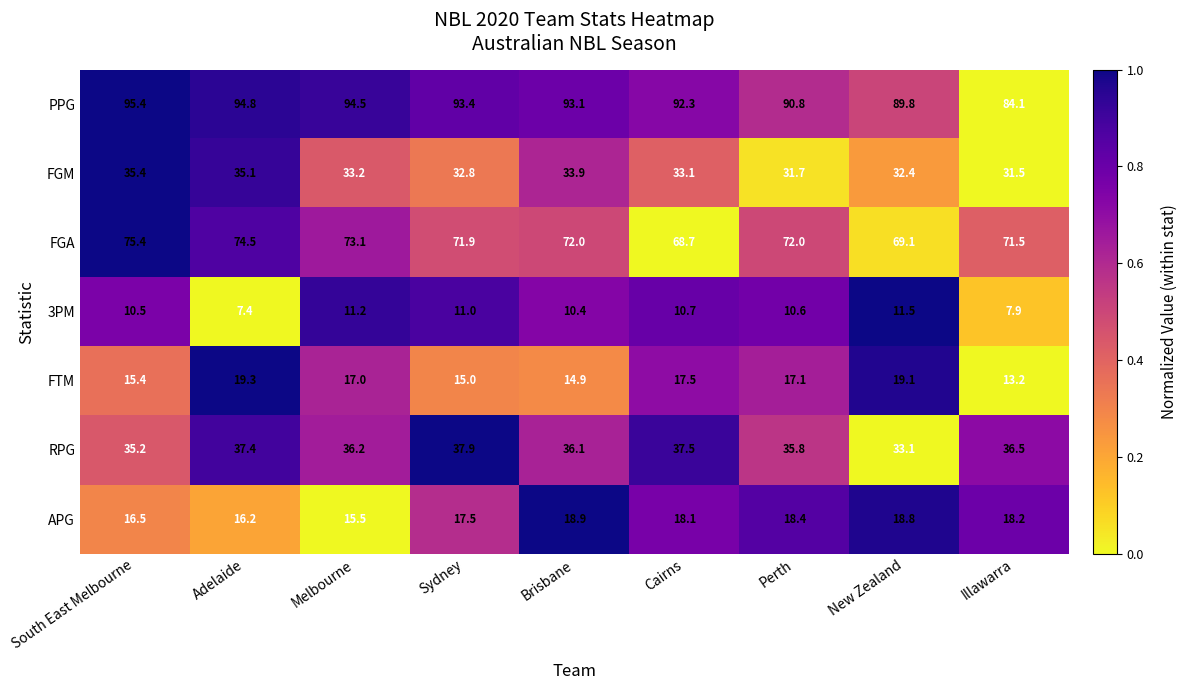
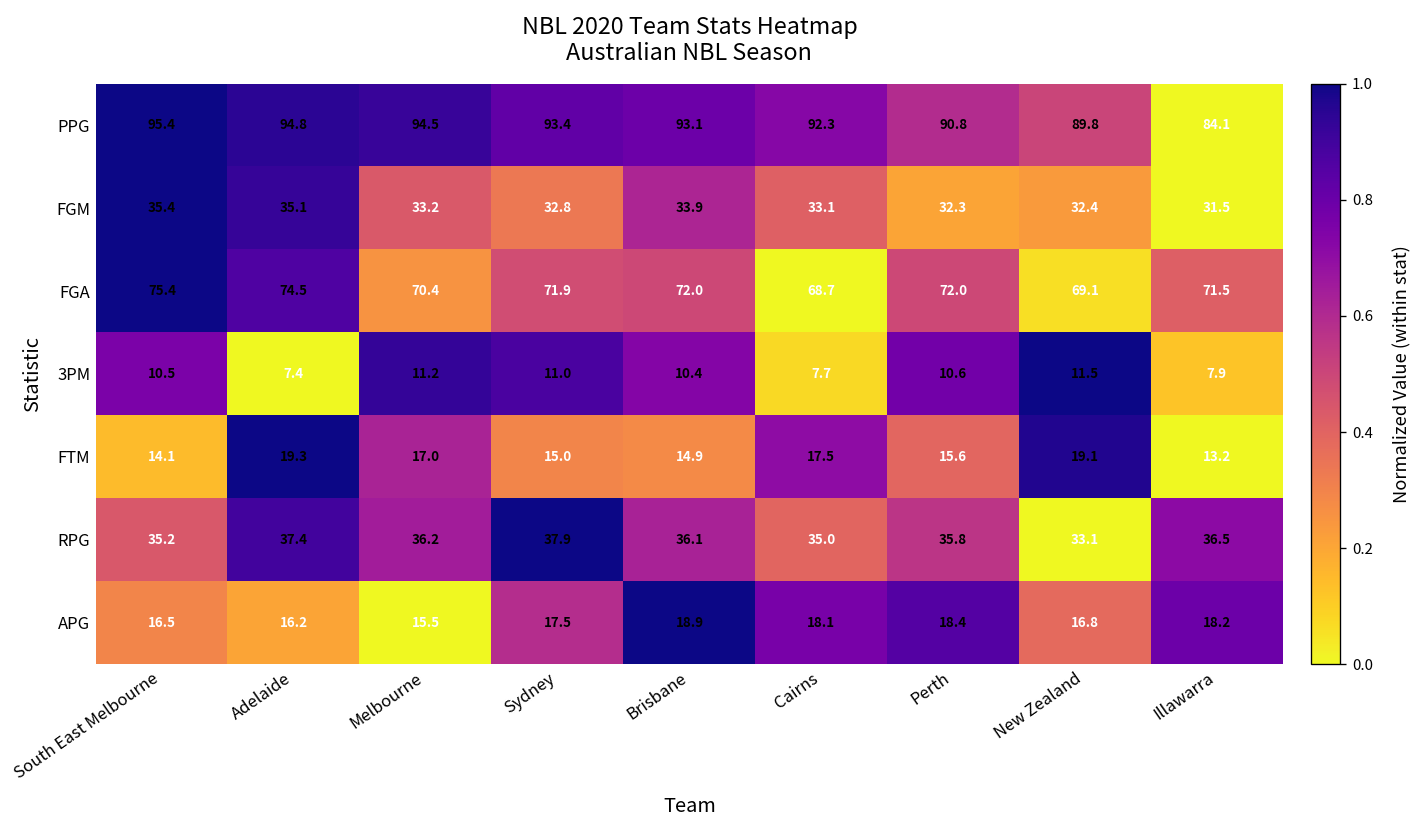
  {
    "PPG": {
      "South East Melbourne": 95.4,
      "Adelaide": 94.8,
      "Melbourne": 94.5,
      "Sydney": 93.4,
      "Brisbane": 93.1,
      "Cairns": 92.3,
      "Perth": 90.8,
      "New Zealand": 89.8,
      "Illawarra": 84.1
    },
    "FGM": {
      "South East Melbourne": 35.4,
      "Adelaide": 35.1,
      "Melbourne": 33.2,
      "Sydney": 32.8,
      "Brisbane": 33.9,
      "Cairns": 33.1,
-     "Perth": 31.7,
+     "Perth": 32.3,
      "New Zealand": 32.4,
      "Illawarra": 31.5
    },
    "FGA": {
      "South East Melbourne": 75.4,
      "Adelaide": 74.5,
-     "Melbourne": 73.1,
+     "Melbourne": 70.4,
      "Sydney": 71.9,
      "Brisbane": 72.0,
      "Cairns": 68.7,
      "Perth": 72.0,
      "New Zealand": 69.1,
      "Illawarra": 71.5
    },
    "3PM": {
      "South East Melbourne": 10.5,
      "Adelaide": 7.4,
      "Melbourne": 11.2,
      "Sydney": 11.0,
      "Brisbane": 10.4,
-     "Cairns": 10.7,
+     "Cairns": 7.7,
      "Perth": 10.6,
      "New Zealand": 11.5,
      "Illawarra": 7.9
    },
    "FTM": {
-     "South East Melbourne": 15.4,
+     "South East Melbourne": 14.1,
      "Adelaide": 19.3,
      "Melbourne": 17.0,
      "Sydney": 15.0,
      "Brisbane": 14.9,
      "Cairns": 17.5,
-     "Perth": 17.1,
+     "Perth": 15.6,
      "New Zealand": 19.1,
      "Illawarra": 13.2
    },
    "RPG": {
      "South East Melbourne": 35.2,
      "Adelaide": 37.4,
      "Melbourne": 36.2,
      "Sydney": 37.9,
      "Brisbane": 36.1,
-     "Cairns": 37.5,
+     "Cairns": 35.0,
      "Perth": 35.8,
      "New Zealand": 33.1,
      "Illawarra": 36.5
    },
    "APG": {
      "South East Melbourne": 16.5,
      "Adelaide": 16.2,
      "Melbourne": 15.5,
      "Sydney": 17.5,
      "Brisbane": 18.9,
      "Cairns": 18.1,
      "Perth": 18.4,
-     "New Zealand": 18.8,
+     "New Zealand": 16.8,
      "Illawarra": 18.2
    }
  }
